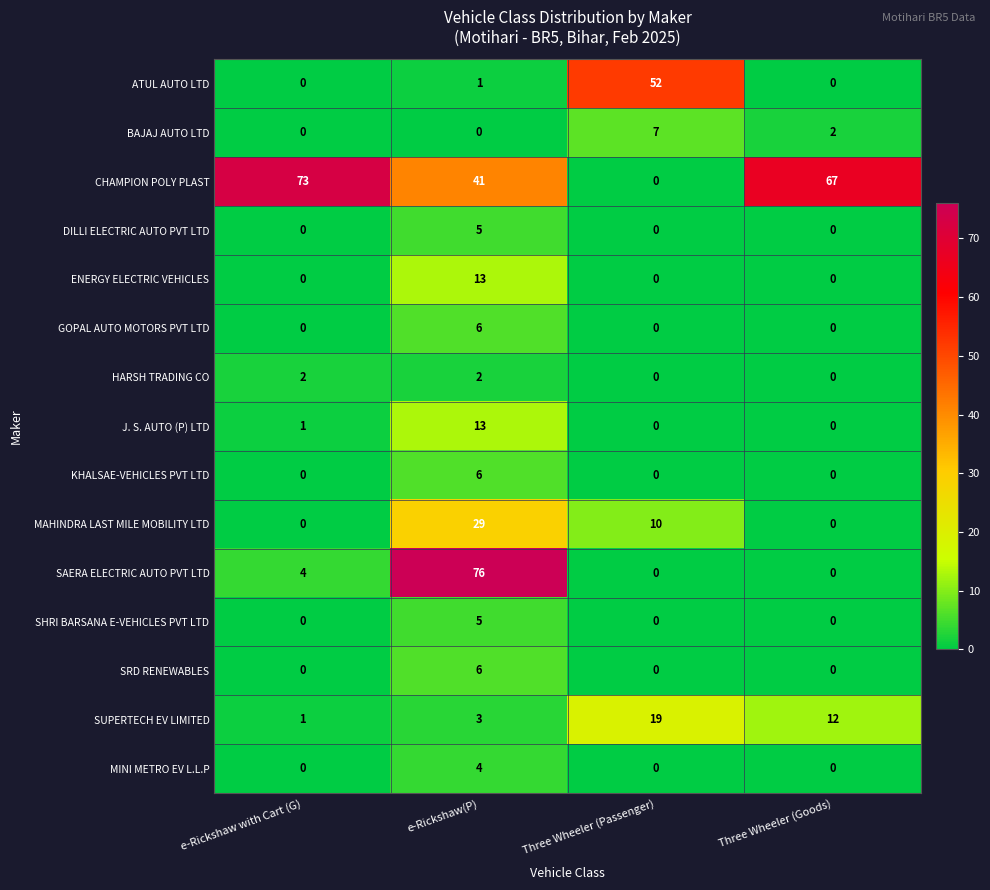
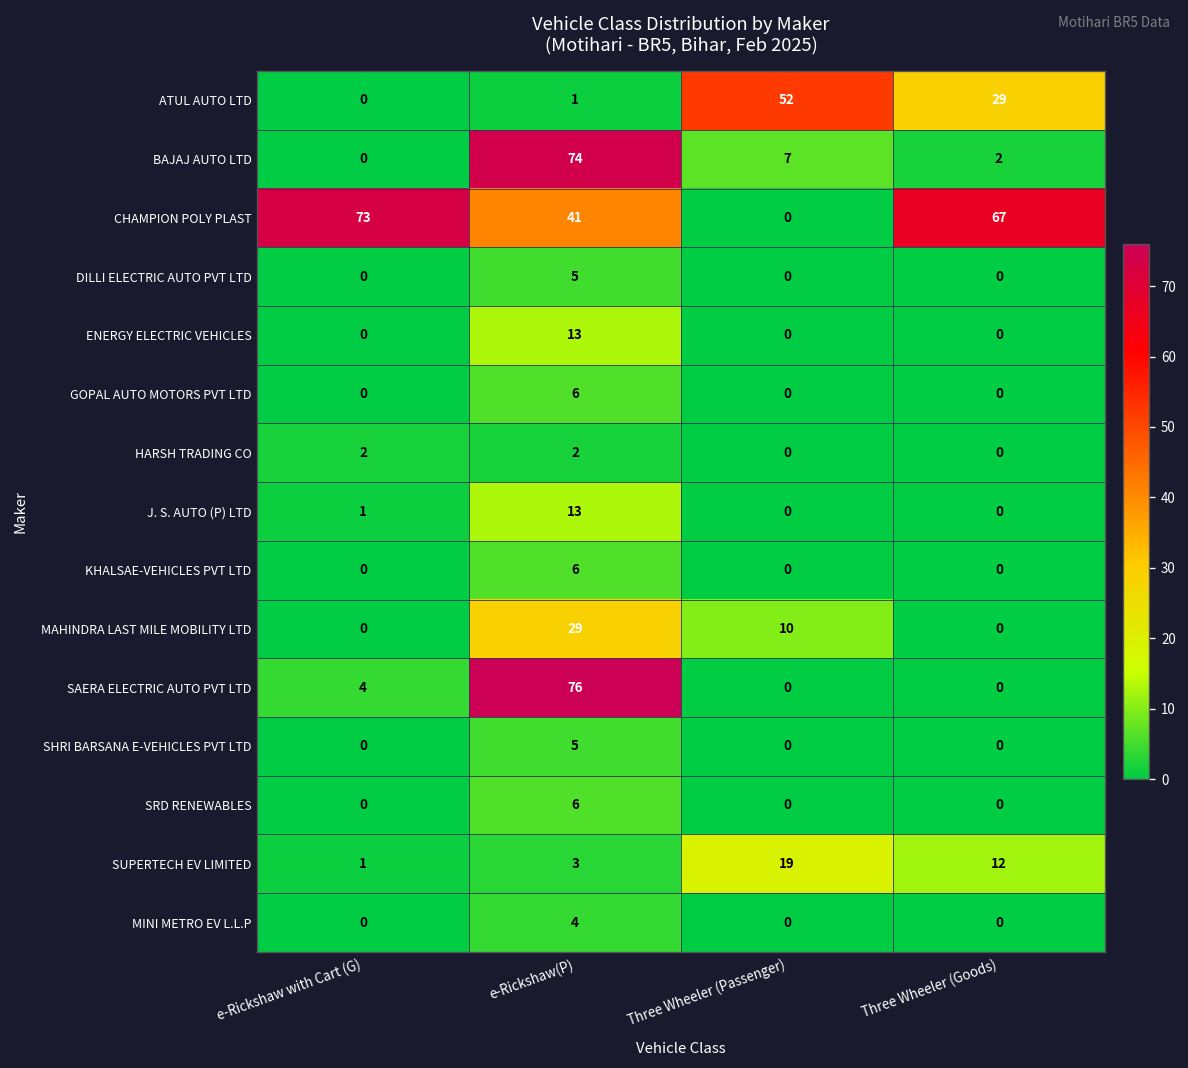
  {
    "ATUL AUTO LTD": {
      "e-Rickshaw with Cart (G)": 0,
      "e-Rickshaw(P)": 1,
      "Three Wheeler (Passenger)": 52,
-     "Three Wheeler (Goods)": 0
+     "Three Wheeler (Goods)": 29
    },
    "BAJAJ AUTO LTD": {
      "e-Rickshaw with Cart (G)": 0,
-     "e-Rickshaw(P)": 0,
+     "e-Rickshaw(P)": 74,
      "Three Wheeler (Passenger)": 7,
      "Three Wheeler (Goods)": 2
    },
    "CHAMPION POLY PLAST": {
      "e-Rickshaw with Cart (G)": 73,
      "e-Rickshaw(P)": 41,
      "Three Wheeler (Passenger)": 0,
      "Three Wheeler (Goods)": 67
    },
    "DILLI ELECTRIC AUTO PVT LTD": {
      "e-Rickshaw with Cart (G)": 0,
      "e-Rickshaw(P)": 5,
      "Three Wheeler (Passenger)": 0,
      "Three Wheeler (Goods)": 0
    },
    "ENERGY ELECTRIC VEHICLES": {
      "e-Rickshaw with Cart (G)": 0,
      "e-Rickshaw(P)": 13,
      "Three Wheeler (Passenger)": 0,
      "Three Wheeler (Goods)": 0
    },
    "GOPAL AUTO MOTORS PVT LTD": {
      "e-Rickshaw with Cart (G)": 0,
      "e-Rickshaw(P)": 6,
      "Three Wheeler (Passenger)": 0,
      "Three Wheeler (Goods)": 0
    },
    "HARSH TRADING CO": {
      "e-Rickshaw with Cart (G)": 2,
      "e-Rickshaw(P)": 2,
      "Three Wheeler (Passenger)": 0,
      "Three Wheeler (Goods)": 0
    },
    "J. S. AUTO (P) LTD": {
      "e-Rickshaw with Cart (G)": 1,
      "e-Rickshaw(P)": 13,
      "Three Wheeler (Passenger)": 0,
      "Three Wheeler (Goods)": 0
    },
    "KHALSAE-VEHICLES PVT LTD": {
      "e-Rickshaw with Cart (G)": 0,
      "e-Rickshaw(P)": 6,
      "Three Wheeler (Passenger)": 0,
      "Three Wheeler (Goods)": 0
    },
    "MAHINDRA LAST MILE MOBILITY LTD": {
      "e-Rickshaw with Cart (G)": 0,
      "e-Rickshaw(P)": 29,
      "Three Wheeler (Passenger)": 10,
      "Three Wheeler (Goods)": 0
    },
    "SAERA ELECTRIC AUTO PVT LTD": {
      "e-Rickshaw with Cart (G)": 4,
      "e-Rickshaw(P)": 76,
      "Three Wheeler (Passenger)": 0,
      "Three Wheeler (Goods)": 0
    },
    "SHRI BARSANA E-VEHICLES PVT LTD": {
      "e-Rickshaw with Cart (G)": 0,
      "e-Rickshaw(P)": 5,
      "Three Wheeler (Passenger)": 0,
      "Three Wheeler (Goods)": 0
    },
    "SRD RENEWABLES": {
      "e-Rickshaw with Cart (G)": 0,
      "e-Rickshaw(P)": 6,
      "Three Wheeler (Passenger)": 0,
      "Three Wheeler (Goods)": 0
    },
    "SUPERTECH EV LIMITED": {
      "e-Rickshaw with Cart (G)": 1,
      "e-Rickshaw(P)": 3,
      "Three Wheeler (Passenger)": 19,
      "Three Wheeler (Goods)": 12
    },
    "MINI METRO EV L.L.P": {
      "e-Rickshaw with Cart (G)": 0,
      "e-Rickshaw(P)": 4,
      "Three Wheeler (Passenger)": 0,
      "Three Wheeler (Goods)": 0
    }
  }
